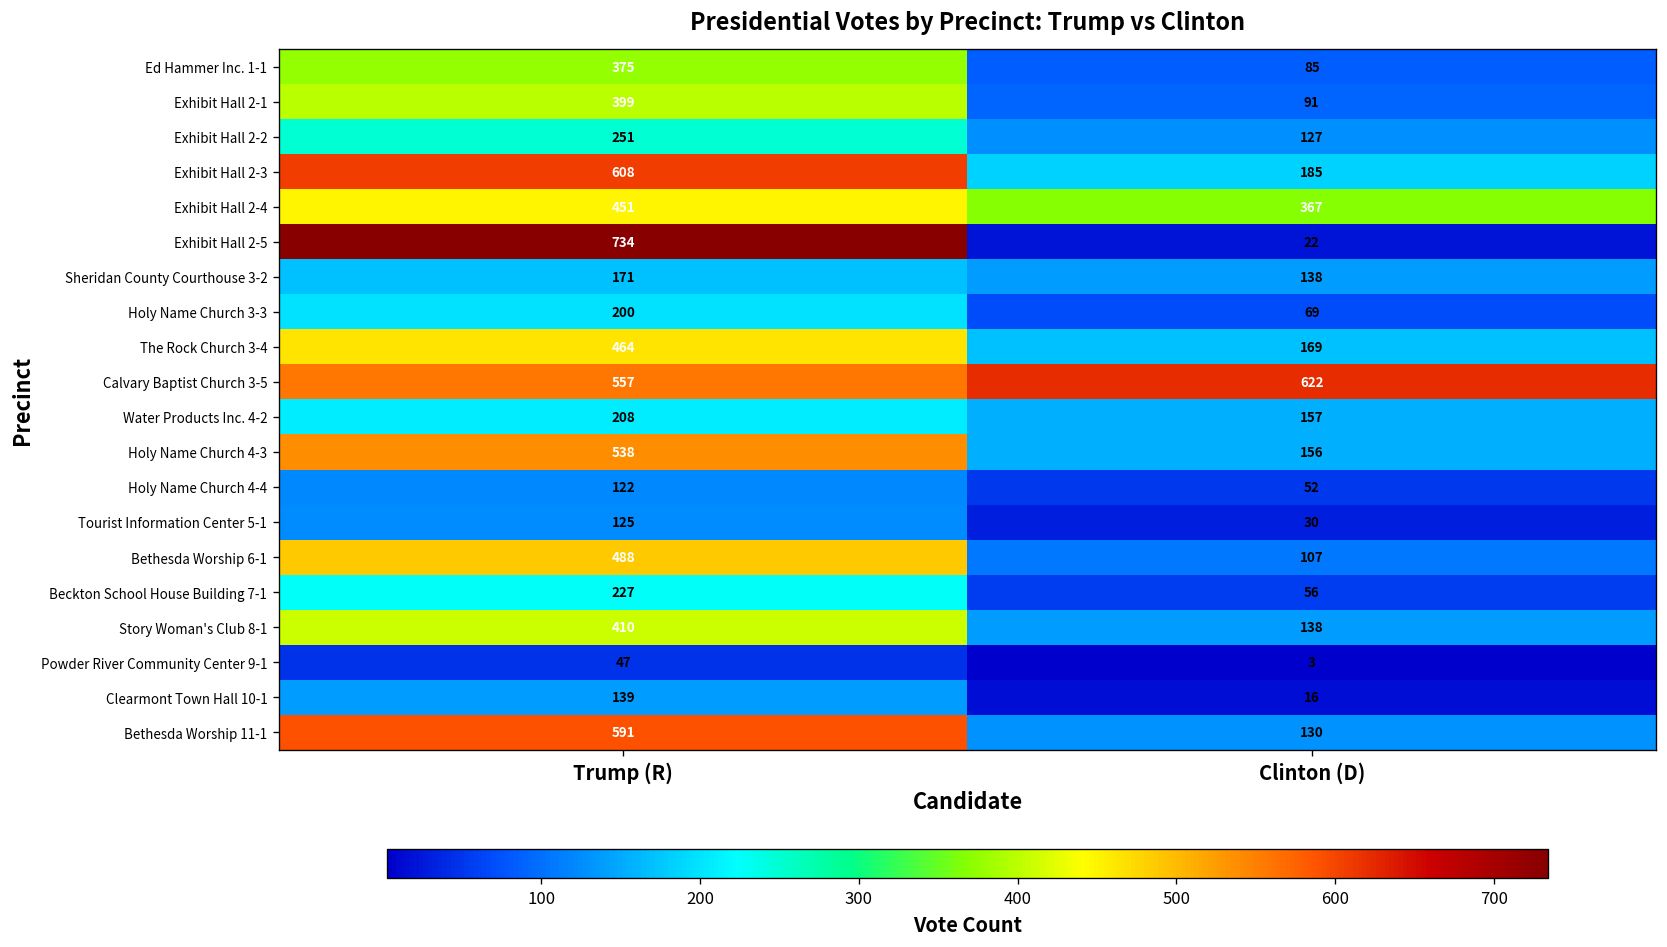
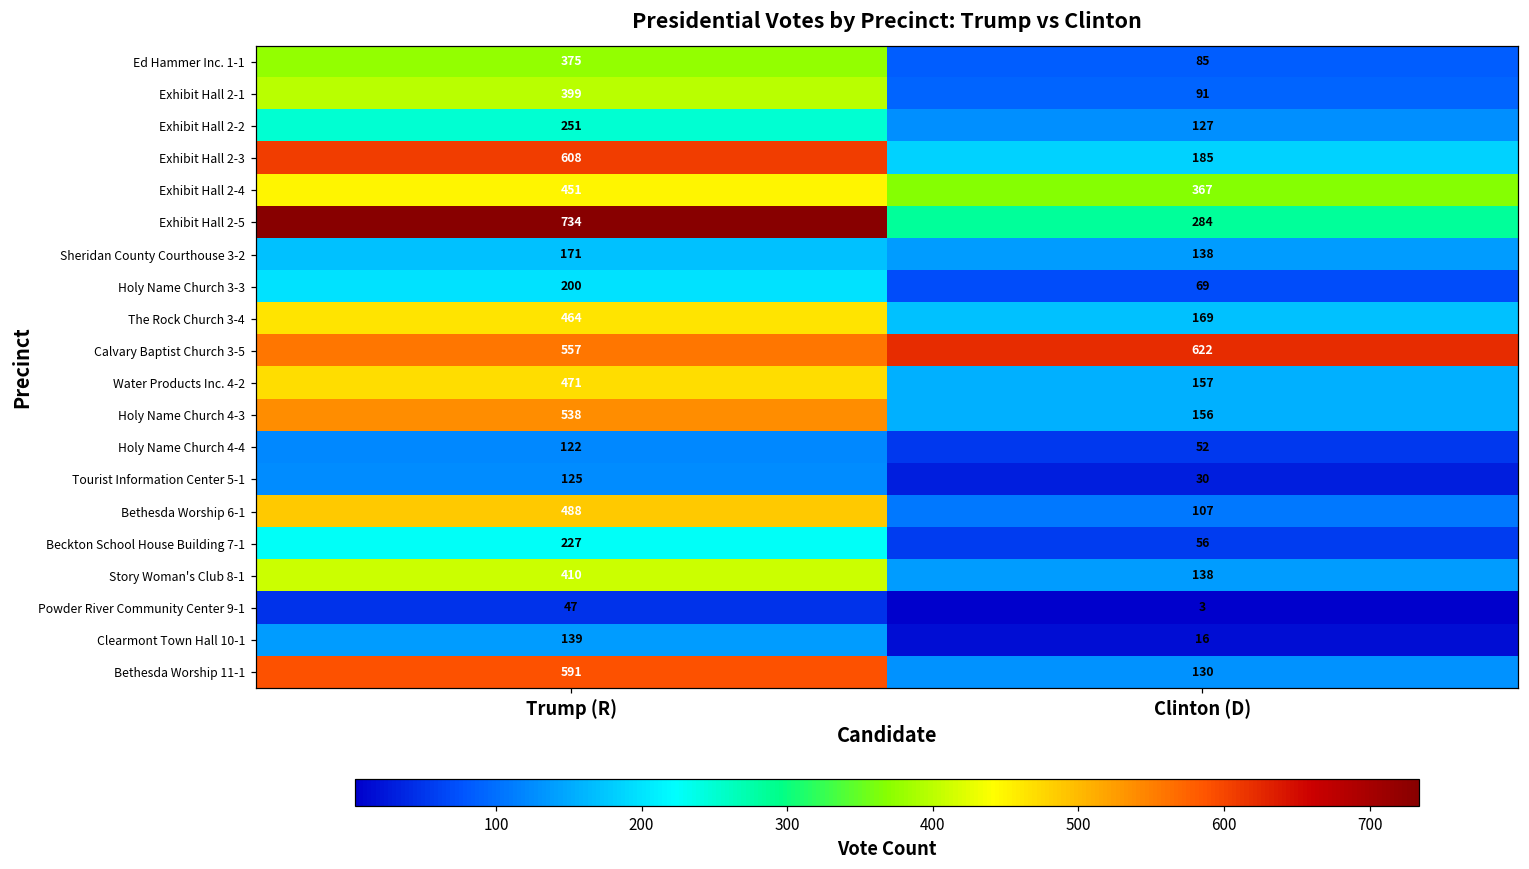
  {
    "Ed Hammer Inc. 1-1": {
      "Trump (R)": 375,
      "Clinton (D)": 85
    },
    "Exhibit Hall 2-1": {
      "Trump (R)": 399,
      "Clinton (D)": 91
    },
    "Exhibit Hall 2-2": {
      "Trump (R)": 251,
      "Clinton (D)": 127
    },
    "Exhibit Hall 2-3": {
      "Trump (R)": 608,
      "Clinton (D)": 185
    },
    "Exhibit Hall 2-4": {
      "Trump (R)": 451,
      "Clinton (D)": 367
    },
    "Exhibit Hall 2-5": {
      "Trump (R)": 734,
-     "Clinton (D)": 22
+     "Clinton (D)": 284
    },
    "Sheridan County Courthouse 3-2": {
      "Trump (R)": 171,
      "Clinton (D)": 138
    },
    "Holy Name Church 3-3": {
      "Trump (R)": 200,
      "Clinton (D)": 69
    },
    "The Rock Church 3-4": {
      "Trump (R)": 464,
      "Clinton (D)": 169
    },
    "Calvary Baptist Church 3-5": {
      "Trump (R)": 557,
      "Clinton (D)": 622
    },
    "Water Products Inc. 4-2": {
-     "Trump (R)": 208,
+     "Trump (R)": 471,
      "Clinton (D)": 157
    },
    "Holy Name Church 4-3": {
      "Trump (R)": 538,
      "Clinton (D)": 156
    },
    "Holy Name Church 4-4": {
      "Trump (R)": 122,
      "Clinton (D)": 52
    },
    "Tourist Information Center 5-1": {
      "Trump (R)": 125,
      "Clinton (D)": 30
    },
    "Bethesda Worship 6-1": {
      "Trump (R)": 488,
      "Clinton (D)": 107
    },
    "Beckton School House Building 7-1": {
      "Trump (R)": 227,
      "Clinton (D)": 56
    },
    "Story Woman's Club 8-1": {
      "Trump (R)": 410,
      "Clinton (D)": 138
    },
    "Powder River Community Center 9-1": {
      "Trump (R)": 47,
      "Clinton (D)": 3
    },
    "Clearmont Town Hall 10-1": {
      "Trump (R)": 139,
      "Clinton (D)": 16
    },
    "Bethesda Worship 11-1": {
      "Trump (R)": 591,
      "Clinton (D)": 130
    }
  }
